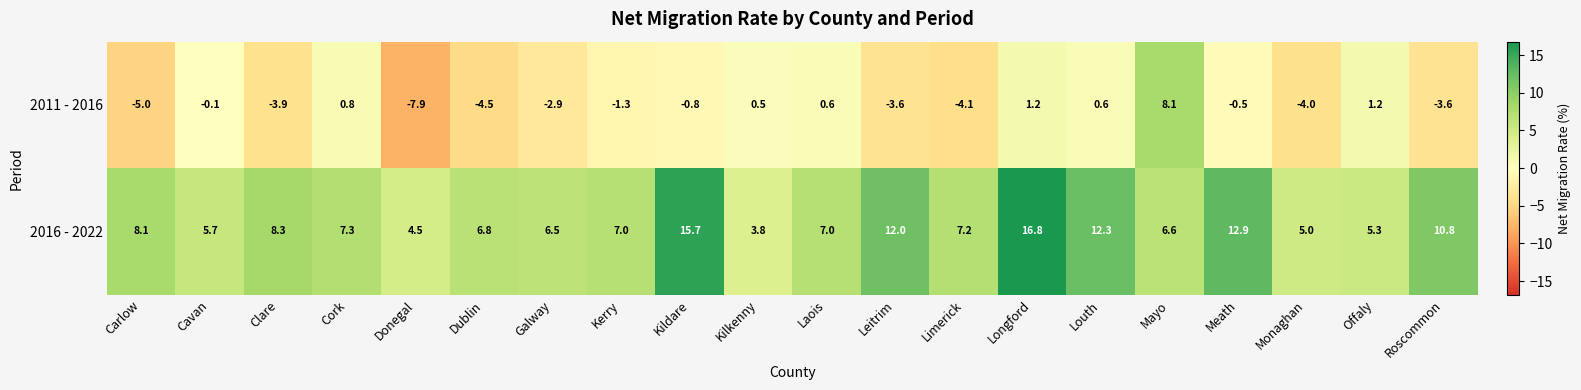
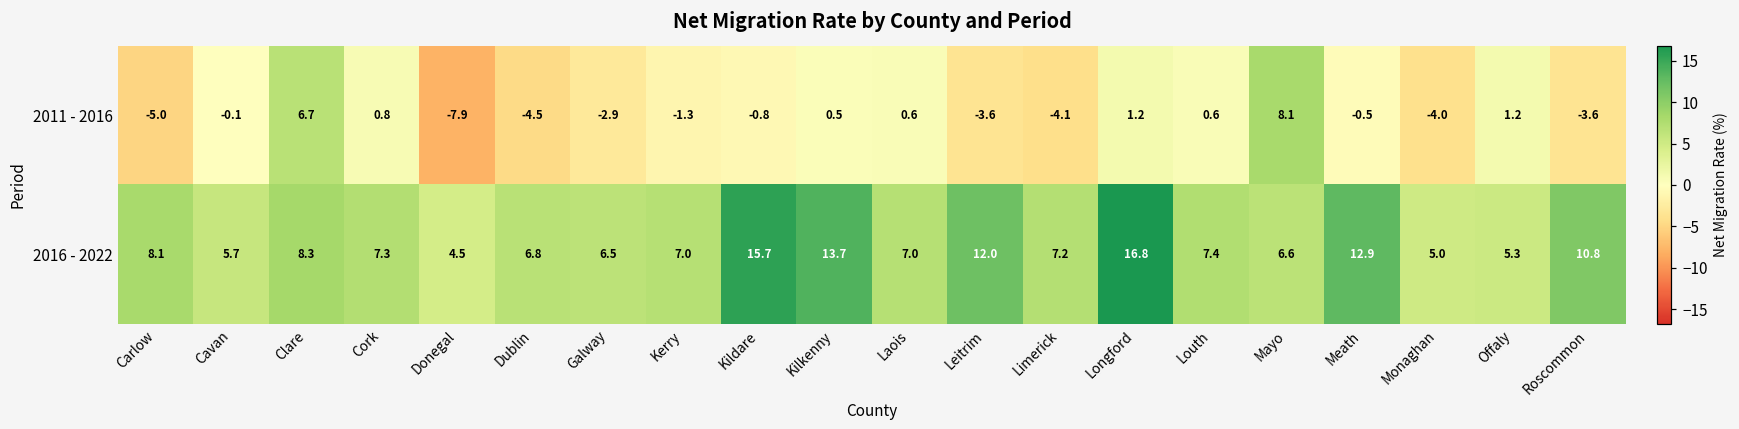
  {
    "2011 - 2016": {
      "Carlow": -5.0,
      "Cavan": -0.1,
-     "Clare": -3.9,
+     "Clare": 6.7,
      "Cork": 0.8,
      "Donegal": -7.9,
      "Dublin": -4.5,
      "Galway": -2.9,
      "Kerry": -1.3,
      "Kildare": -0.8,
      "Kilkenny": 0.5,
      "Laois": 0.6,
      "Leitrim": -3.6,
      "Limerick": -4.1,
      "Longford": 1.2,
      "Louth": 0.6,
      "Mayo": 8.1,
      "Meath": -0.5,
      "Monaghan": -4.0,
      "Offaly": 1.2,
      "Roscommon": -3.6
    },
    "2016 - 2022": {
      "Carlow": 8.1,
      "Cavan": 5.7,
      "Clare": 8.3,
      "Cork": 7.3,
      "Donegal": 4.5,
      "Dublin": 6.8,
      "Galway": 6.5,
      "Kerry": 7.0,
      "Kildare": 15.7,
-     "Kilkenny": 3.8,
+     "Kilkenny": 13.7,
      "Laois": 7.0,
      "Leitrim": 12.0,
      "Limerick": 7.2,
      "Longford": 16.8,
-     "Louth": 12.3,
+     "Louth": 7.4,
      "Mayo": 6.6,
      "Meath": 12.9,
      "Monaghan": 5.0,
      "Offaly": 5.3,
      "Roscommon": 10.8
    }
  }
